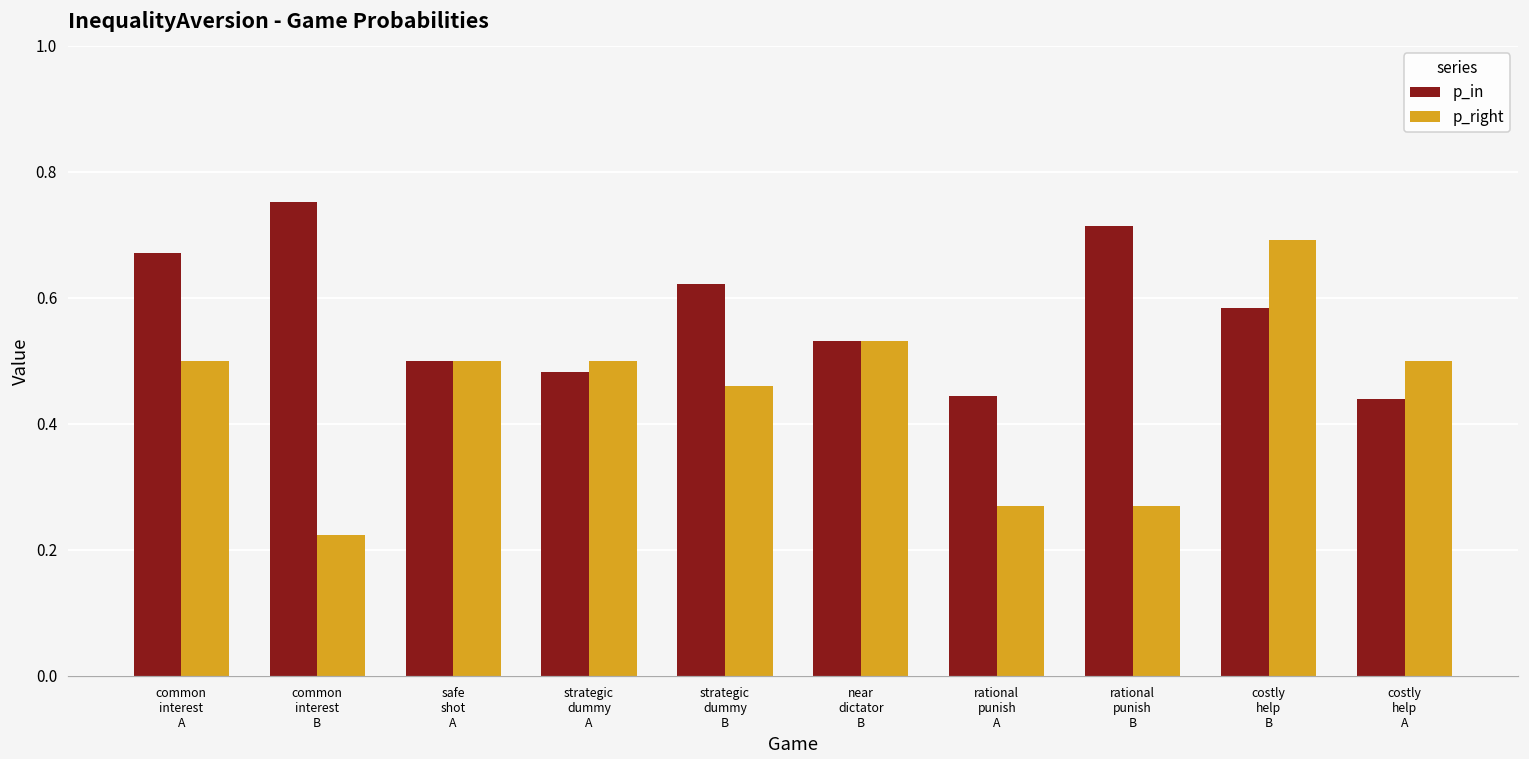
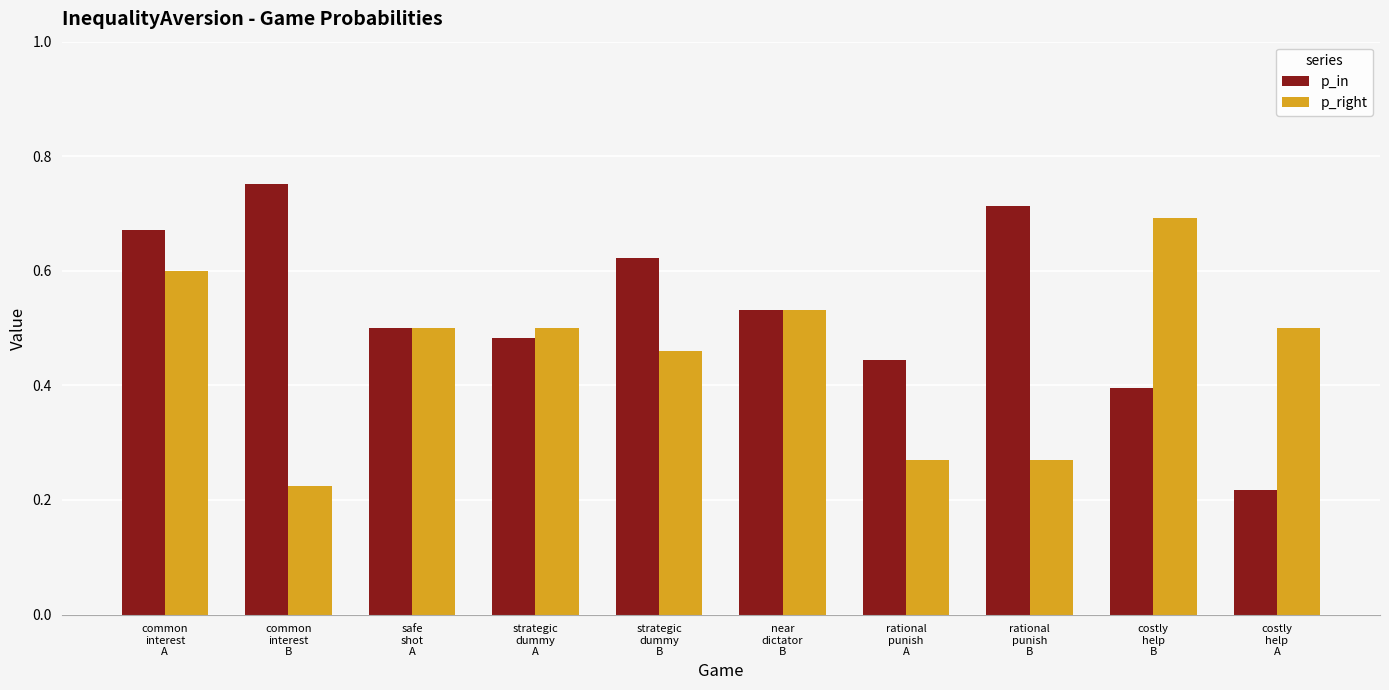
  {
    "p_in": {
      "common interest A": 0.67,
      "common interest B": 0.75,
      "safe shot A": 0.50,
      "strategic dummy A": 0.48,
      "strategic dummy B": 0.62,
      "near dictator B": 0.53,
      "rational punish A": 0.44,
      "rational punish B": 0.71,
-     "costly help B": 0.58,
-     "costly help A": 0.44
+     "costly help B": 0.40,
+     "costly help A": 0.22
    },
    "p_right": {
-     "common interest A": 0.5,
+     "common interest A": 0.6,
      "common interest B": 0.22,
      "safe shot A": 0.5,
      "strategic dummy A": 0.5,
      "strategic dummy B": 0.46,
      "near dictator B": 0.53,
      "rational punish A": 0.27,
      "rational punish B": 0.27,
      "costly help B": 0.69,
      "costly help A": 0.5
    }
  }
